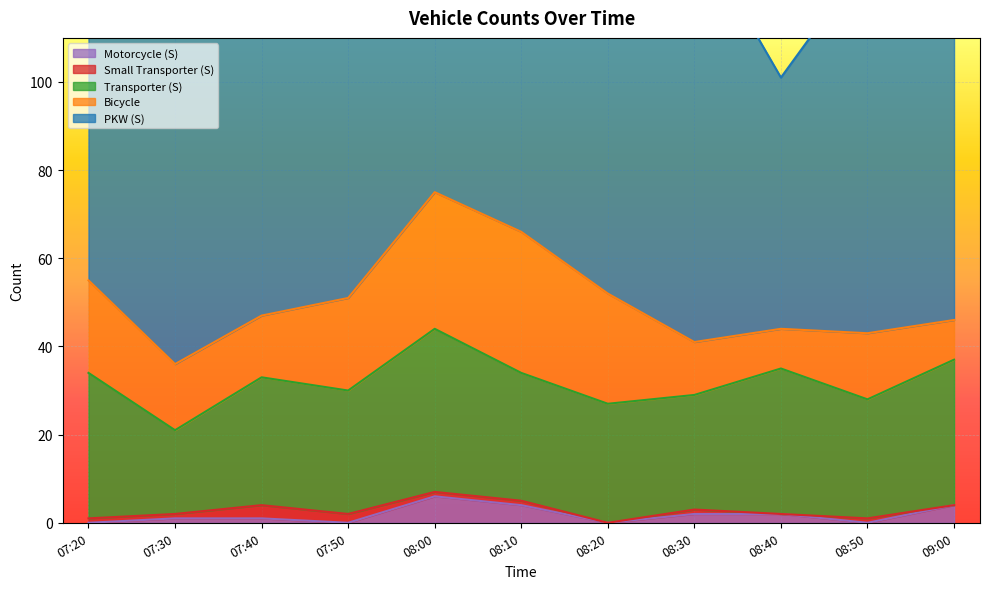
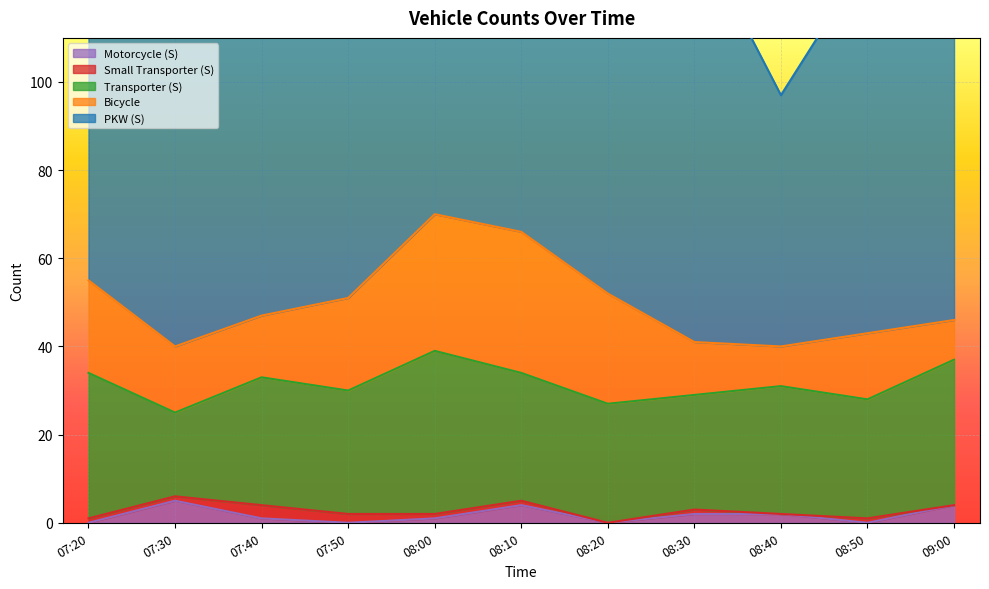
  {
    "Motorcycle (S)": {
      "07:20": 0,
-     "07:30": 1,
+     "07:30": 5,
      "07:40": 1,
      "07:50": 0,
-     "08:00": 6,
+     "08:00": 1,
      "08:10": 4,
      "08:30": 2,
      "08:50": 0
    },
    "Small Transporter (S)": {
      "07:20": 1,
      "07:40": 4,
      "07:50": 2,
      "08:10": 5,
      "08:30": 3,
      "08:50": 1
    },
    "Transporter (S)": {
      "07:20": 33,
      "07:30": 19,
      "07:40": 29,
      "07:50": 28,
      "08:00": 37,
      "08:10": 29,
      "08:20": 27,
      "08:30": 26,
-     "08:40": 33,
+     "08:40": 29,
      "08:50": 27,
      "09:00": 33
    },
    "Bicycle": {
      "07:20": 21,
      "07:30": 15,
      "07:40": 14,
      "07:50": 21,
      "08:00": 31,
      "08:10": 32,
      "08:20": 25,
      "08:30": 12,
      "08:40": 9,
      "08:50": 15,
      "09:00": 9
    },
    "PKW (S)": {
      "08:40": 57
    }
  }
